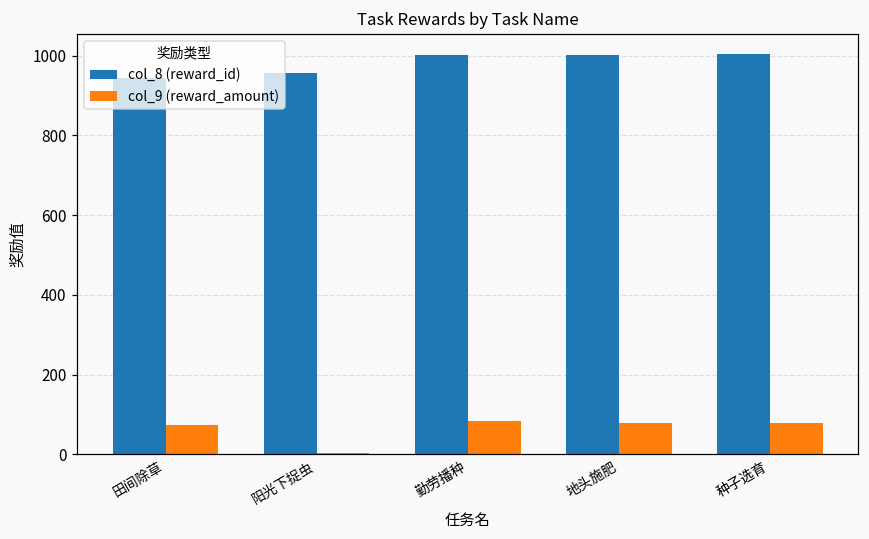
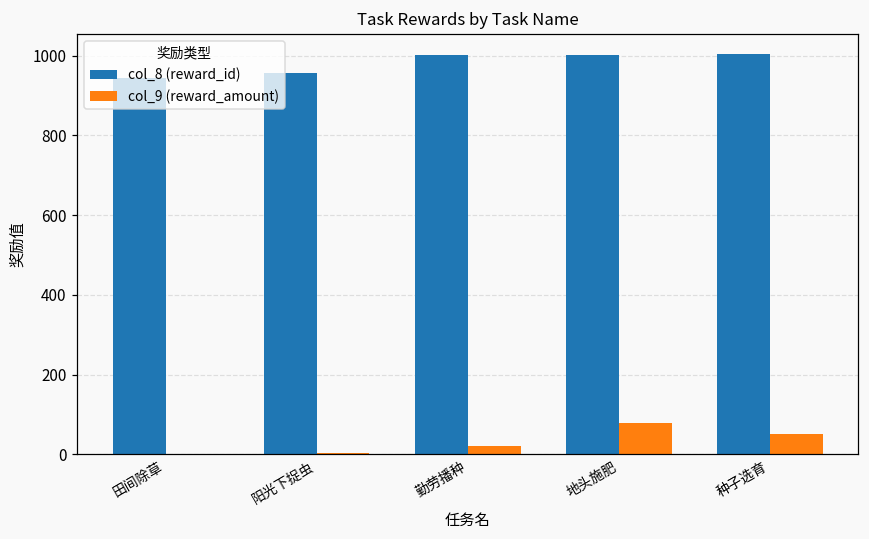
  {
    "col_8 (reward_id)": {
      "阳光下捉虫": 960,
      "勤劳播种": 1000,
      "地头施肥": 1000,
      "种子选育": 1000
    },
    "col_9 (reward_amount)": {
-     "田间除草": 70,
-     "勤劳播种": 80,
+     "田间除草": 0,
+     "勤劳播种": 20,
      "地头施肥": 80,
-     "种子选育": 80
+     "种子选育": 50
    }
  }
